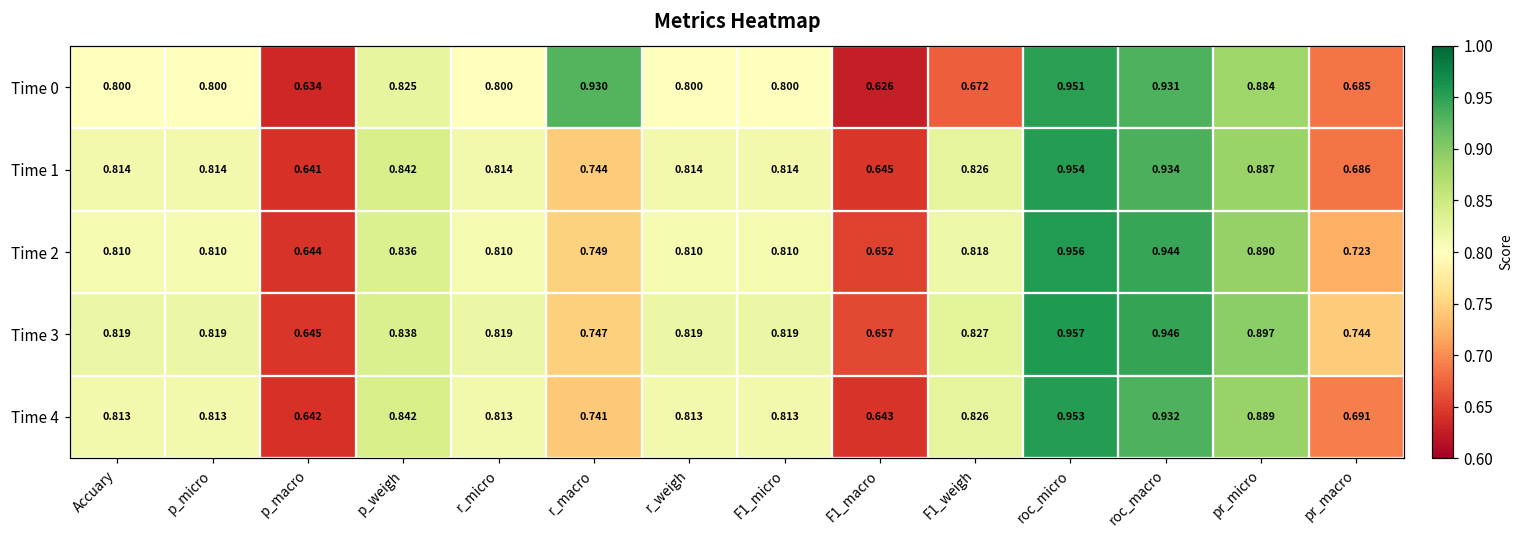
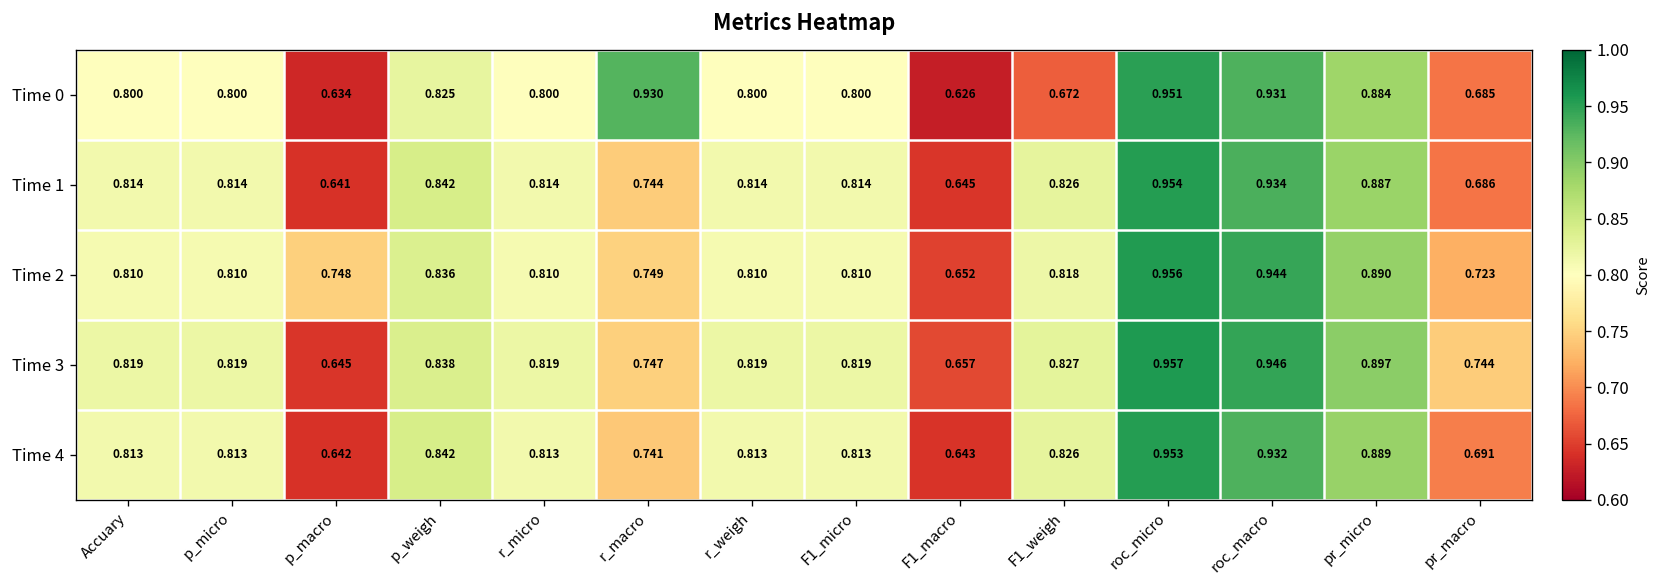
  {
    "Time 0": {
      "Accuary": 0.800,
      "p_micro": 0.800,
      "p_macro": 0.634,
      "p_weigh": 0.825,
      "r_micro": 0.800,
      "r_macro": 0.930,
      "r_weigh": 0.800,
      "F1_micro": 0.800,
      "F1_macro": 0.626,
      "F1_weigh": 0.672,
      "roc_micro": 0.951,
      "roc_macro": 0.931,
      "pr_micro": 0.884,
      "pr_macro": 0.685
    },
    "Time 1": {
      "Accuary": 0.814,
      "p_micro": 0.814,
      "p_macro": 0.641,
      "p_weigh": 0.842,
      "r_micro": 0.814,
      "r_macro": 0.744,
      "r_weigh": 0.814,
      "F1_micro": 0.814,
      "F1_macro": 0.645,
      "F1_weigh": 0.826,
      "roc_micro": 0.954,
      "roc_macro": 0.934,
      "pr_micro": 0.887,
      "pr_macro": 0.686
    },
    "Time 2": {
      "Accuary": 0.810,
      "p_micro": 0.810,
-     "p_macro": 0.644,
+     "p_macro": 0.748,
      "p_weigh": 0.836,
      "r_micro": 0.810,
      "r_macro": 0.749,
      "r_weigh": 0.810,
      "F1_micro": 0.810,
      "F1_macro": 0.652,
      "F1_weigh": 0.818,
      "roc_micro": 0.956,
      "roc_macro": 0.944,
      "pr_micro": 0.890,
      "pr_macro": 0.723
    },
    "Time 3": {
      "Accuary": 0.819,
      "p_micro": 0.819,
      "p_macro": 0.645,
      "p_weigh": 0.838,
      "r_micro": 0.819,
      "r_macro": 0.747,
      "r_weigh": 0.819,
      "F1_micro": 0.819,
      "F1_macro": 0.657,
      "F1_weigh": 0.827,
      "roc_micro": 0.957,
      "roc_macro": 0.946,
      "pr_micro": 0.897,
      "pr_macro": 0.744
    },
    "Time 4": {
      "Accuary": 0.813,
      "p_micro": 0.813,
      "p_macro": 0.642,
      "p_weigh": 0.842,
      "r_micro": 0.813,
      "r_macro": 0.741,
      "r_weigh": 0.813,
      "F1_micro": 0.813,
      "F1_macro": 0.643,
      "F1_weigh": 0.826,
      "roc_micro": 0.953,
      "roc_macro": 0.932,
      "pr_micro": 0.889,
      "pr_macro": 0.691
    }
  }
